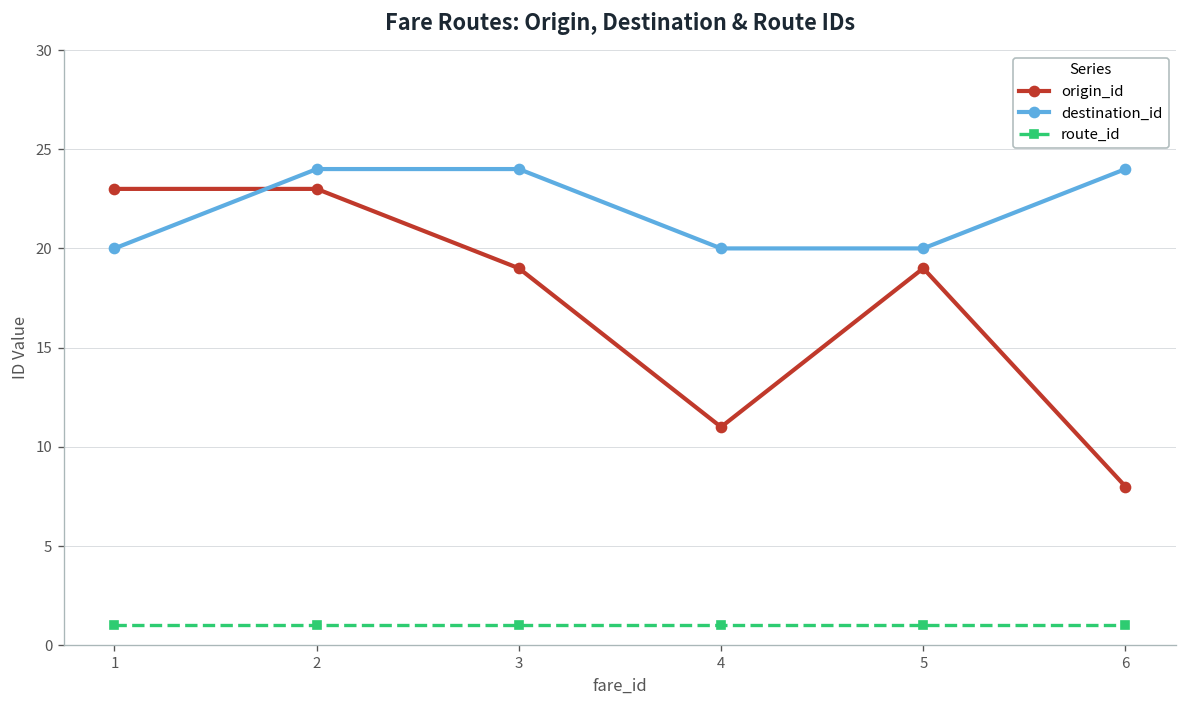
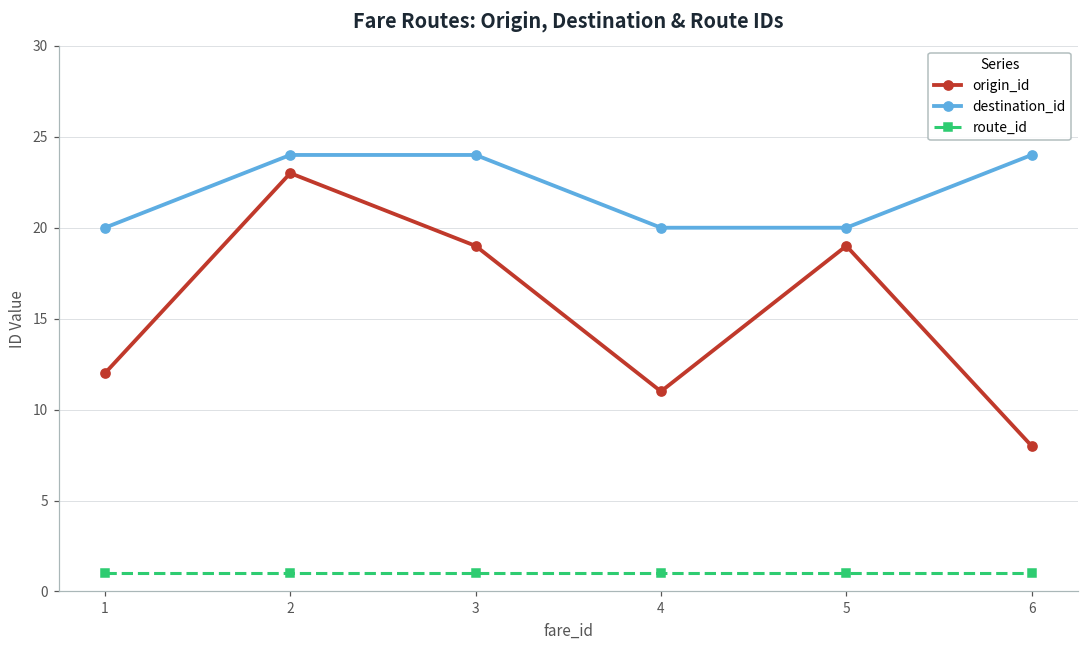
  {
    "origin_id": {
-     "1": 23,
+     "1": 12,
      "2": 23,
      "3": 19,
      "4": 11,
      "5": 19,
      "6": 8
    },
    "destination_id": {
      "1": 20,
      "2": 24,
      "3": 24,
      "4": 20,
      "5": 20,
      "6": 24
    },
    "route_id": {
      "1": 1,
      "2": 1,
      "3": 1,
      "4": 1,
      "5": 1,
      "6": 1
    }
  }
